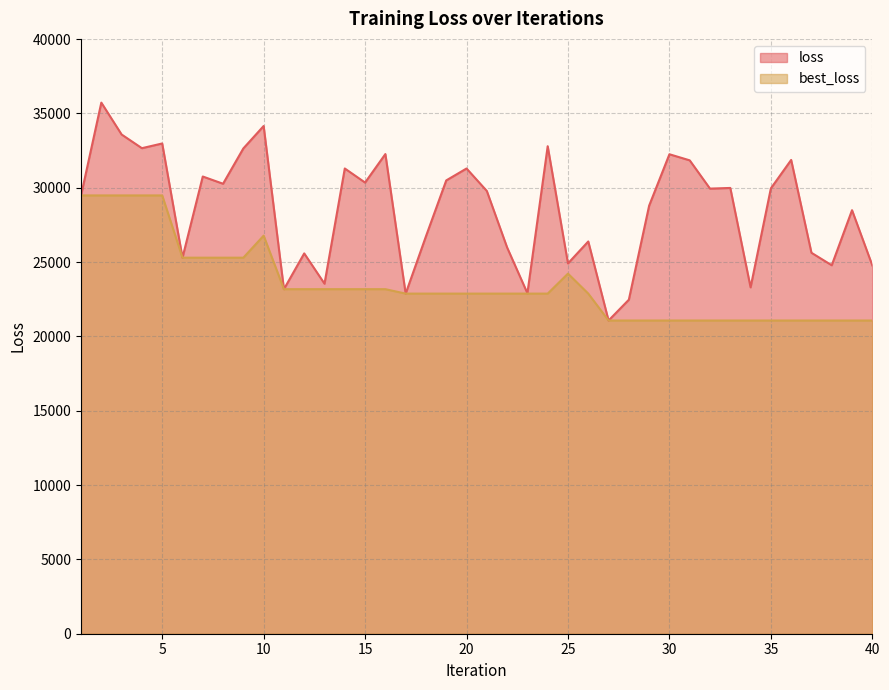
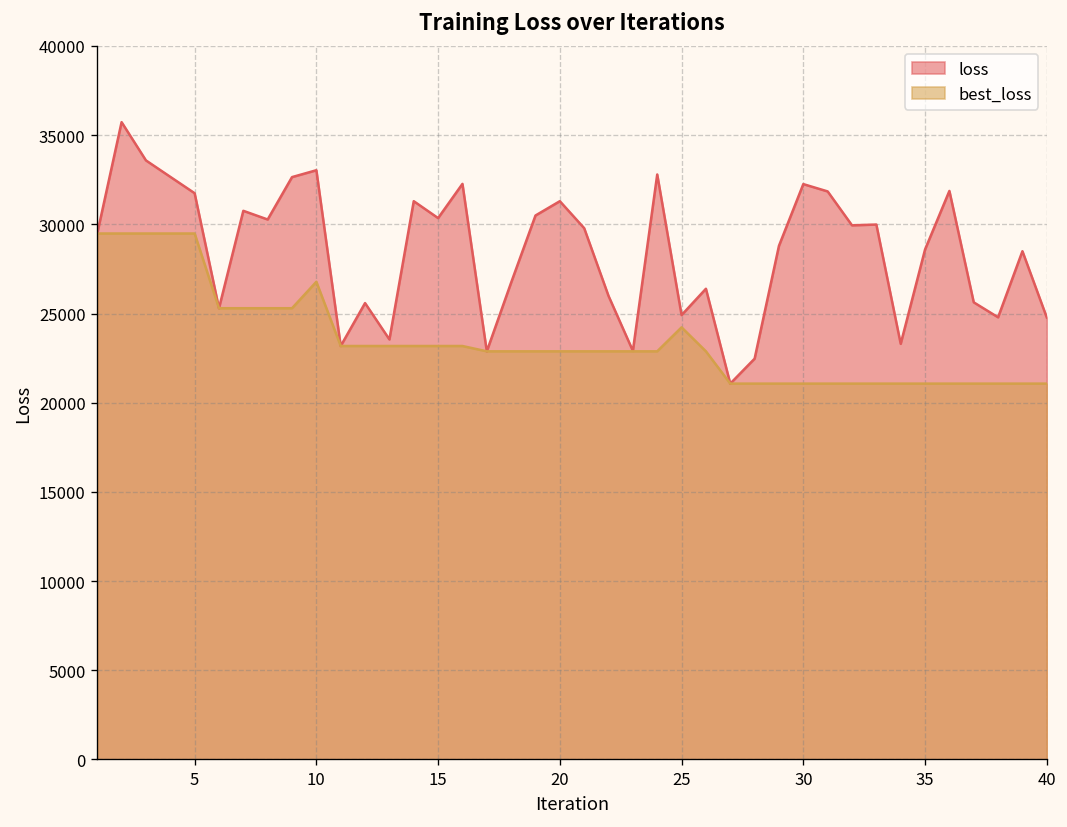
  {
    "loss": {
-     "5": 33000,
-     "10": 34200,
+     "5": 31700,
+     "10": 33000,
      "15": 30400,
      "20": 31300,
      "25": 24900,
      "30": 32300,
-     "35": 30000,
+     "35": 28600,
      "40": 24800
    },
    "best_loss": {
      "5": 29500,
      "10": 26800,
      "15": 23200,
      "20": 22900,
      "25": 24200,
      "30": 21100,
      "35": 21100,
      "40": 21100
    }
  }
